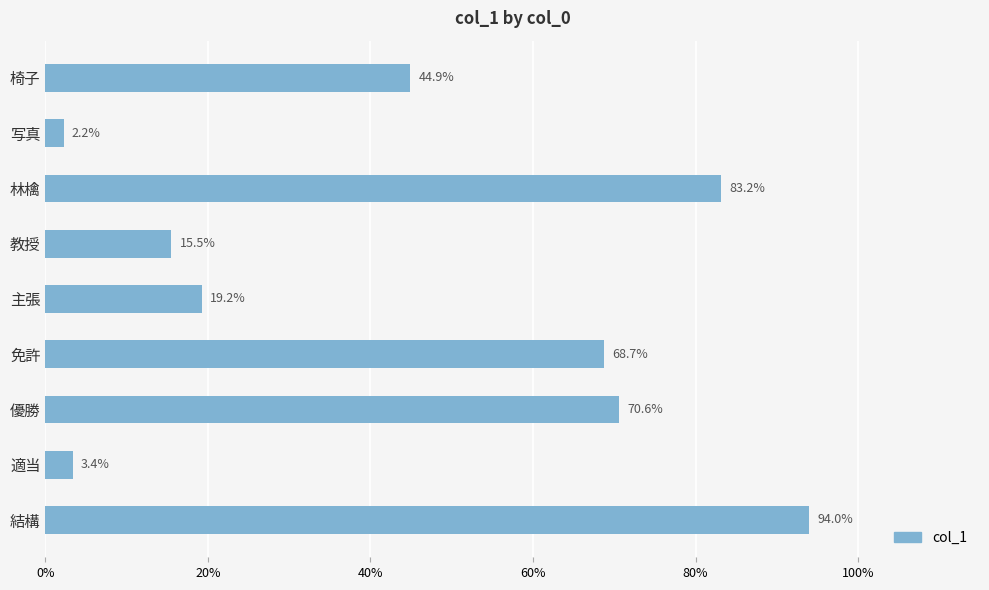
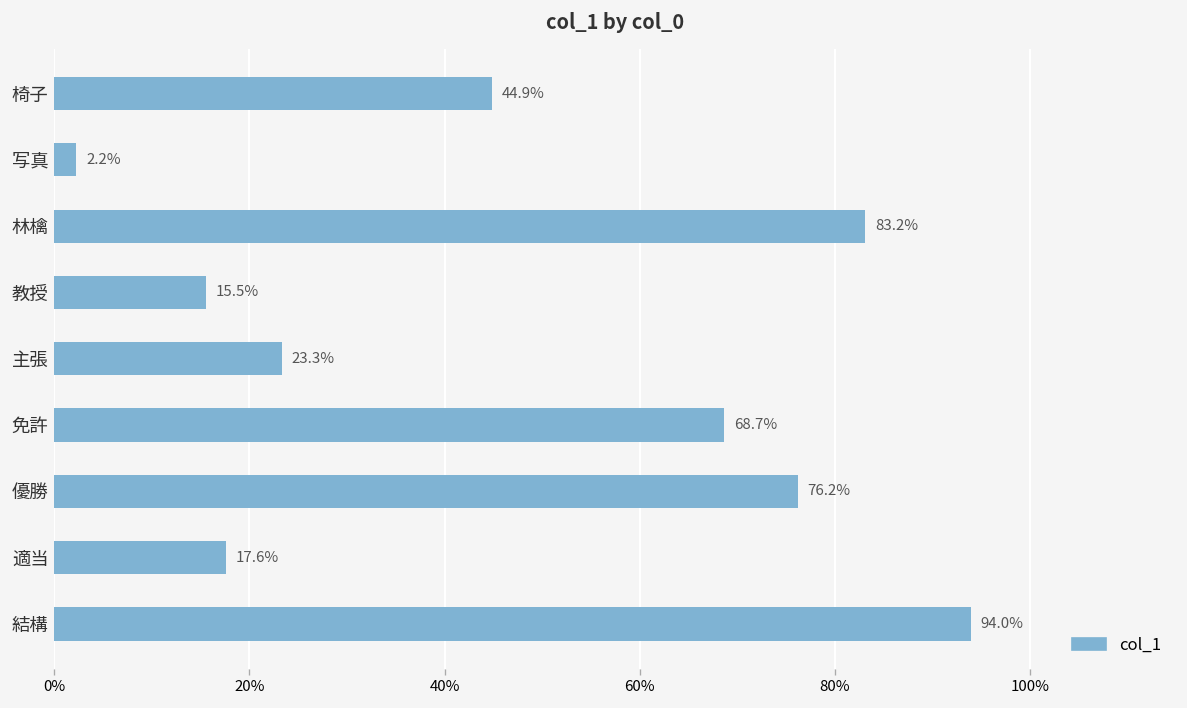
  {
    "椅子": "44.9%",
    "写真": "2.2%",
    "林檎": "83.2%",
    "教授": "15.5%",
-   "主張": "19.2%",
+   "主張": "23.3%",
    "免許": "68.7%",
-   "優勝": "70.6%",
-   "適当": "3.4%",
+   "優勝": "76.2%",
+   "適当": "17.6%",
    "結構": "94.0%"
  }
